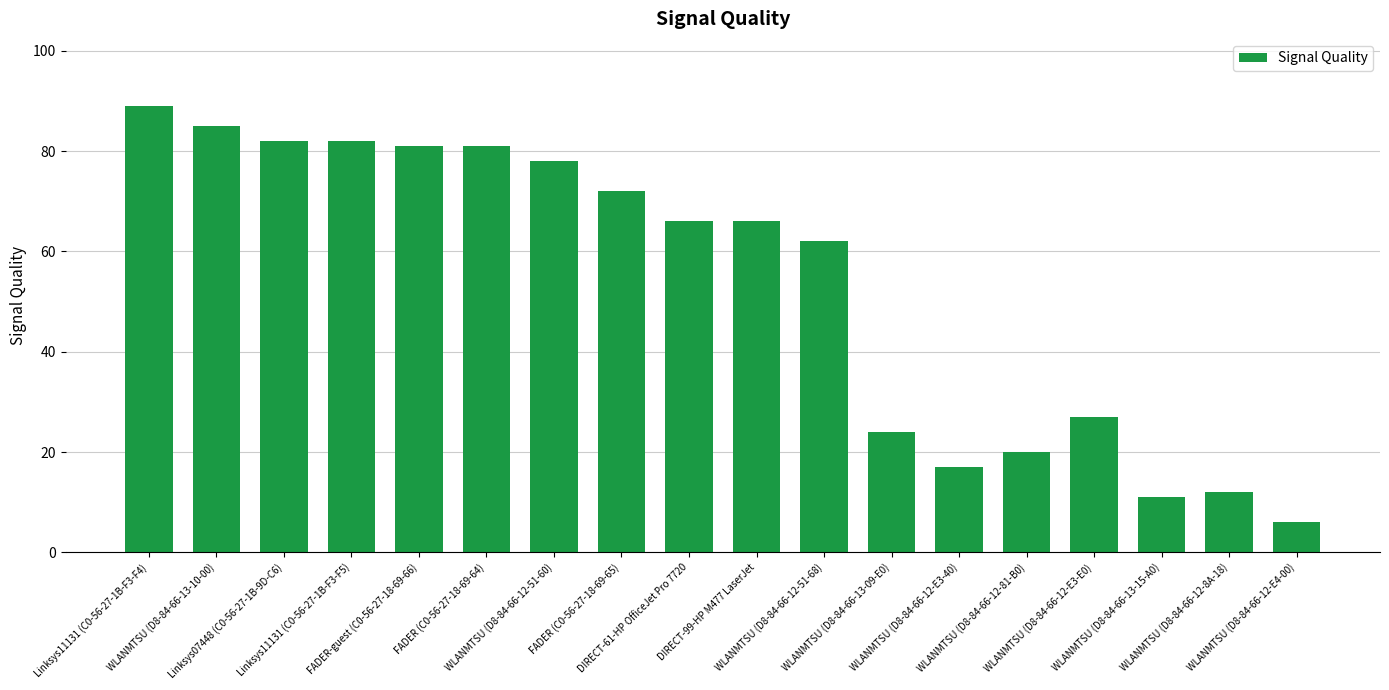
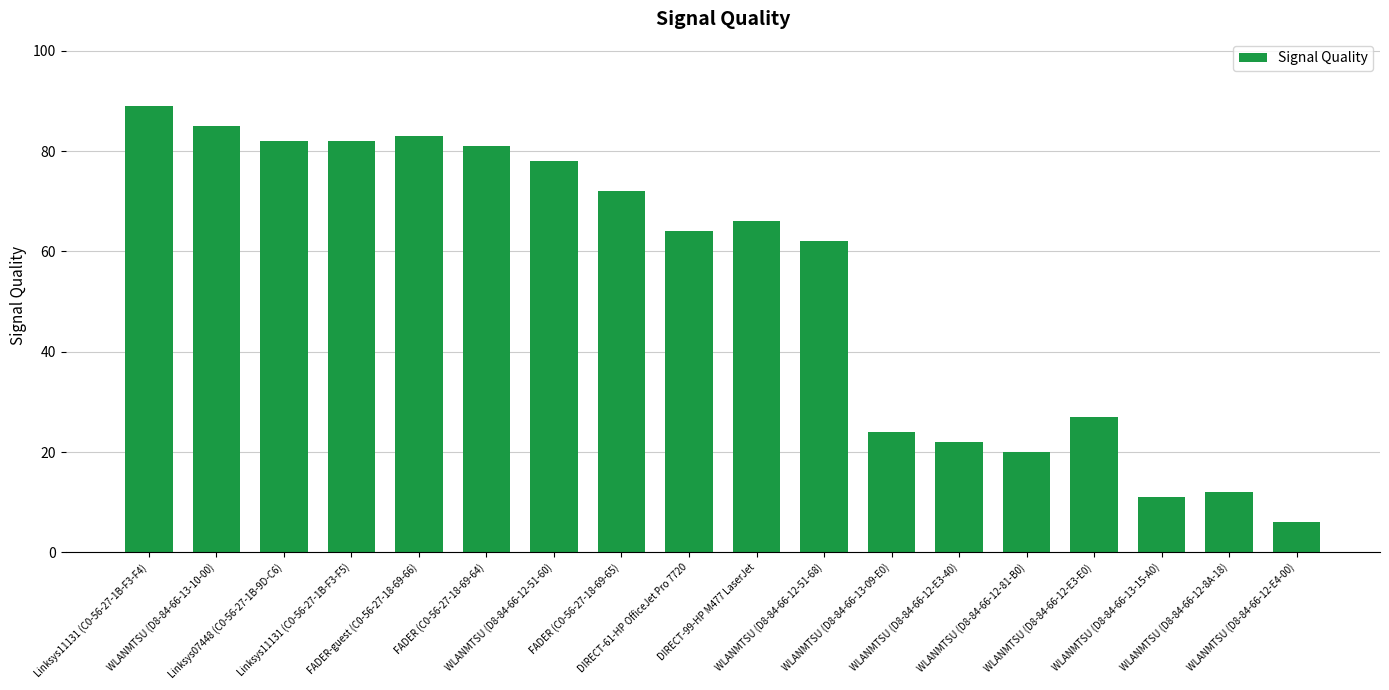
  {
    "Linksys11131 (C0-56-27-1B-F3-F4)": 89,
    "WLANMTSU (D8-84-66-13-10-00)": 85,
    "Linksys07448 (C0-56-27-1B-9D-C6)": 82,
    "Linksys11131 (C0-56-27-1B-F3-F5)": 82,
-   "FADER-guest (C0-56-27-18-69-66)": 81,
+   "FADER-guest (C0-56-27-18-69-66)": 83,
    "FADER (C0-56-27-18-69-64)": 81,
    "WLANMTSU (D8-84-66-12-51-60)": 78,
    "FADER (C0-56-27-18-69-65)": 72,
-   "DIRECT-61-HP OfficeJet Pro 7720": 66,
+   "DIRECT-61-HP OfficeJet Pro 7720": 64,
    "DIRECT-99-HP M477 LaserJet": 66,
    "WLANMTSU (D8-84-66-12-51-68)": 62,
    "WLANMTSU (D8-84-66-13-09-E0)": 24,
-   "WLANMTSU (D8-84-66-12-E3-40)": 17,
+   "WLANMTSU (D8-84-66-12-E3-40)": 22,
    "WLANMTSU (D8-84-66-12-81-B0)": 20,
    "WLANMTSU (D8-84-66-12-E3-E0)": 27,
    "WLANMTSU (D8-84-66-13-15-A0)": 11,
    "WLANMTSU (D8-84-66-12-8A-18)": 12,
    "WLANMTSU (D8-84-66-12-E4-00)": 6
  }
